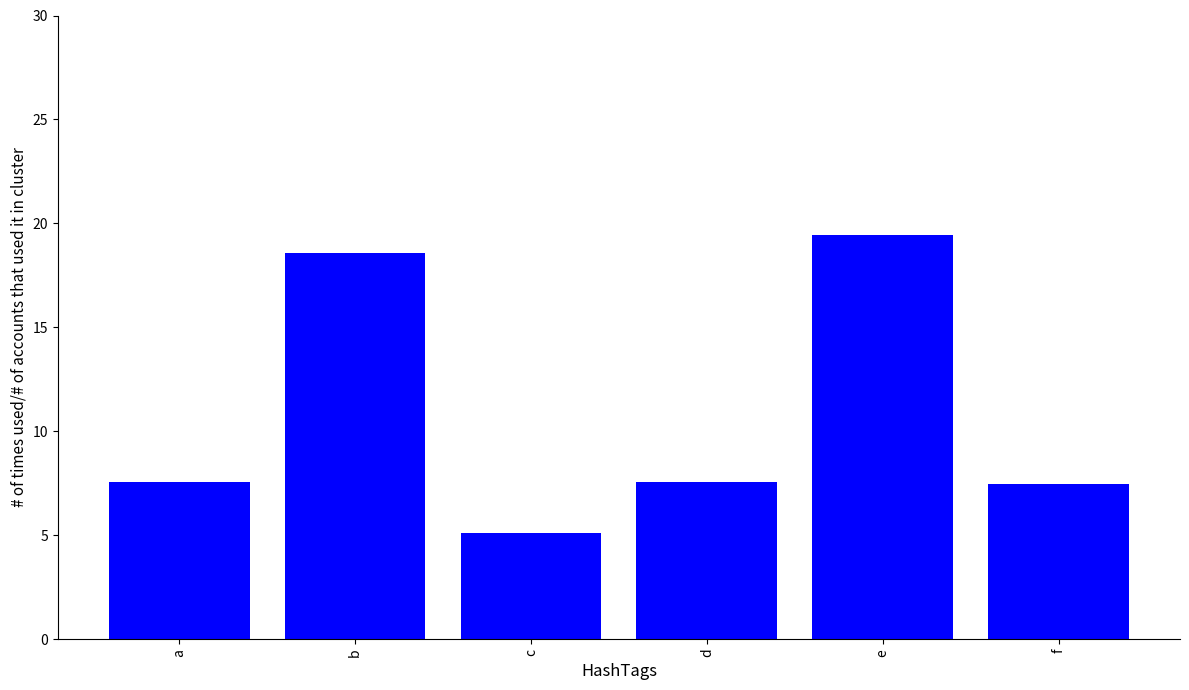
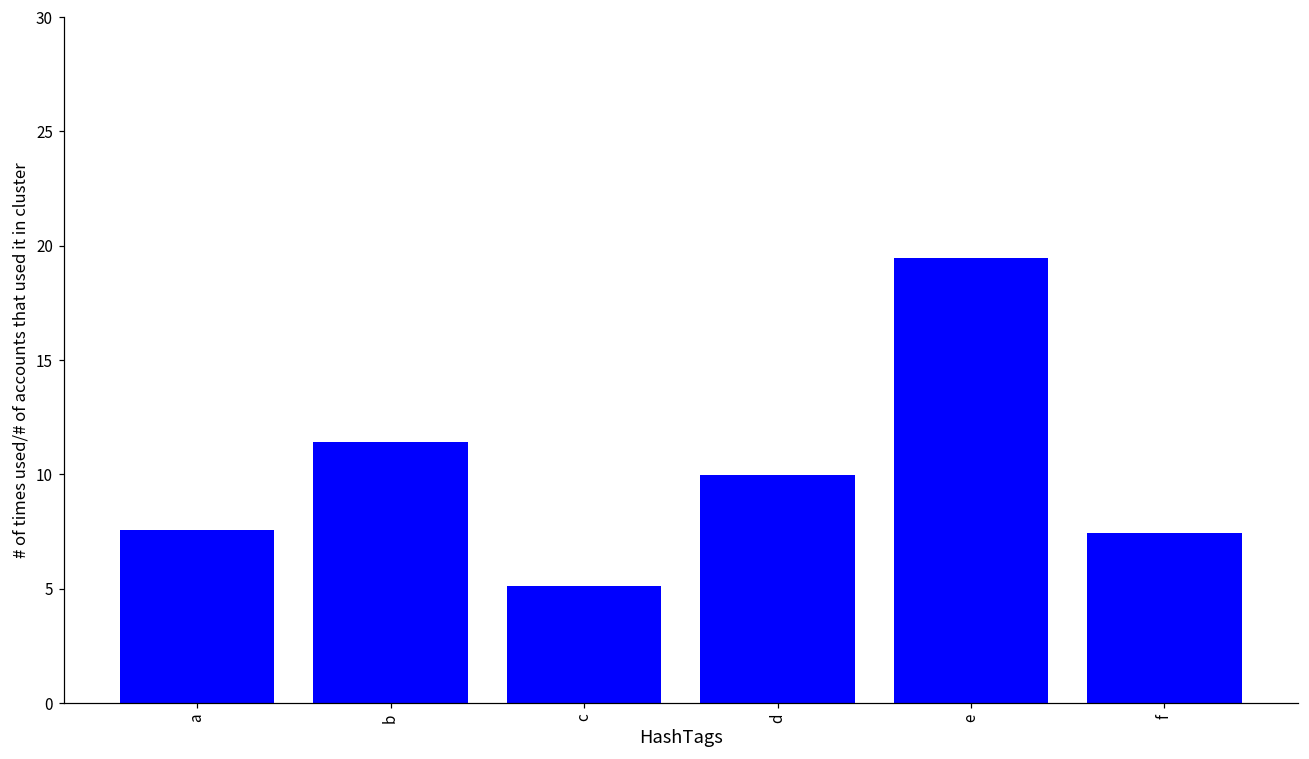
  {
    "a": 7.6,
-   "b": 18.6,
+   "b": 11.4,
    "c": 5.1,
-   "d": 7.6,
+   "d": 10.0,
    "e": 19.4,
    "f": 7.4
  }
